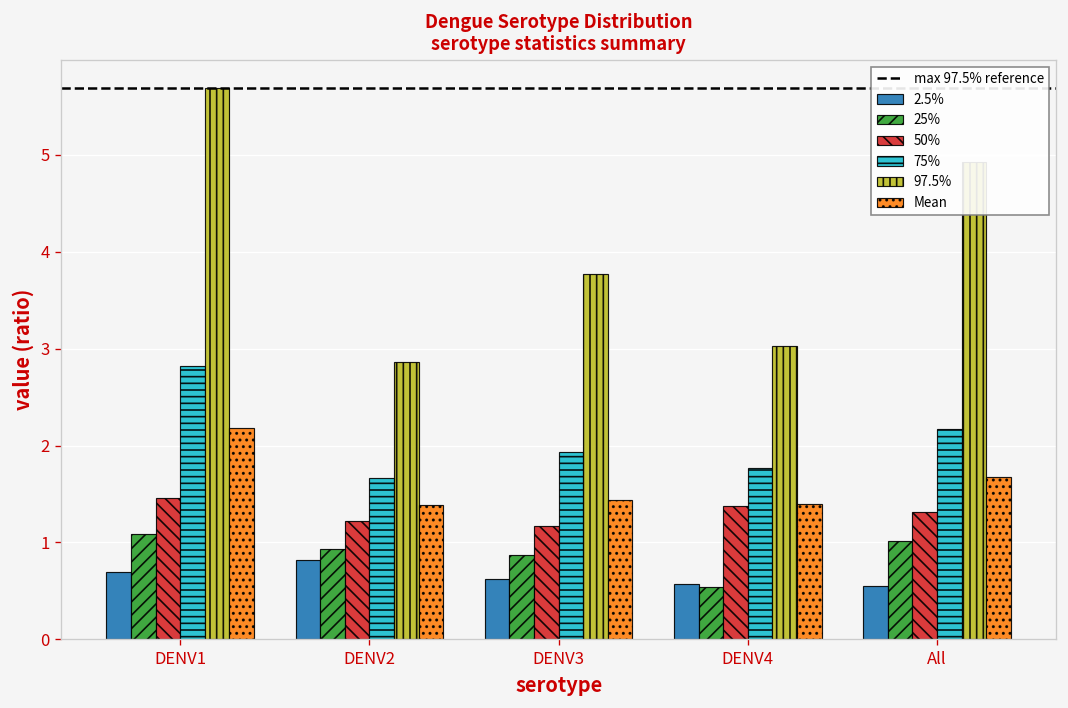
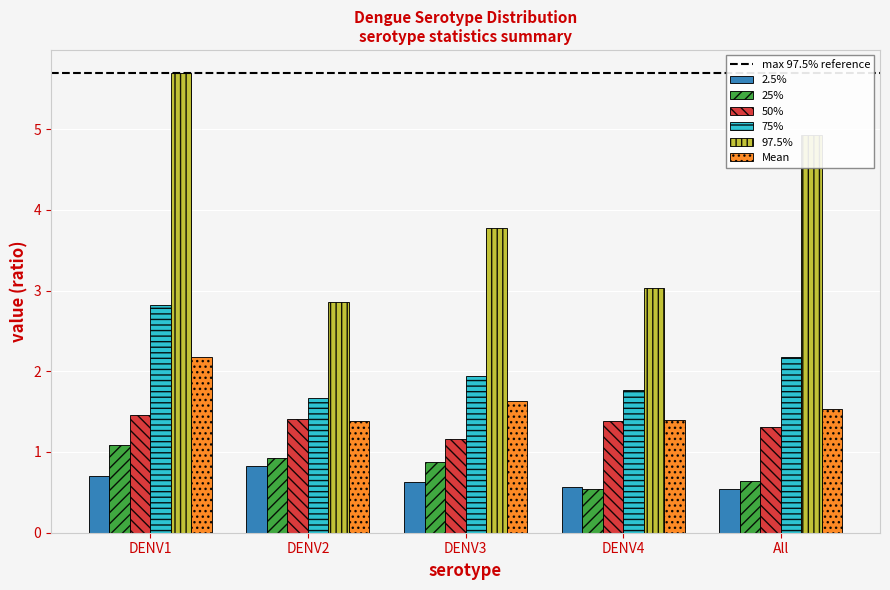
  {
    "2.5%": {
      "DENV1": 0.7,
      "DENV2": 0.8,
      "DENV3": 0.6,
      "DENV4": 0.6,
      "All": 0.5
    },
    "25%": {
      "DENV1": 1.1,
      "DENV2": 0.9,
      "DENV3": 0.9,
      "DENV4": 0.5,
-     "All": 1.0
+     "All": 0.6
    },
    "50%": {
      "DENV1": 1.5,
-     "DENV2": 1.2,
+     "DENV2": 1.4,
      "DENV3": 1.2,
      "DENV4": 1.4,
      "All": 1.3
    },
    "75%": {
      "DENV1": 2.8,
      "DENV2": 1.7,
      "DENV3": 1.9,
      "DENV4": 1.8,
      "All": 2.2
    },
    "97.5%": {
      "DENV1": 5.7,
      "DENV2": 2.9,
      "DENV3": 3.8,
      "DENV4": 3.0
    },
    "Mean": {
      "DENV1": 2.2,
      "DENV2": 1.4,
-     "DENV3": 1.4,
+     "DENV3": 1.6,
      "DENV4": 1.4,
-     "All": 1.7
+     "All": 1.5
    }
  }
